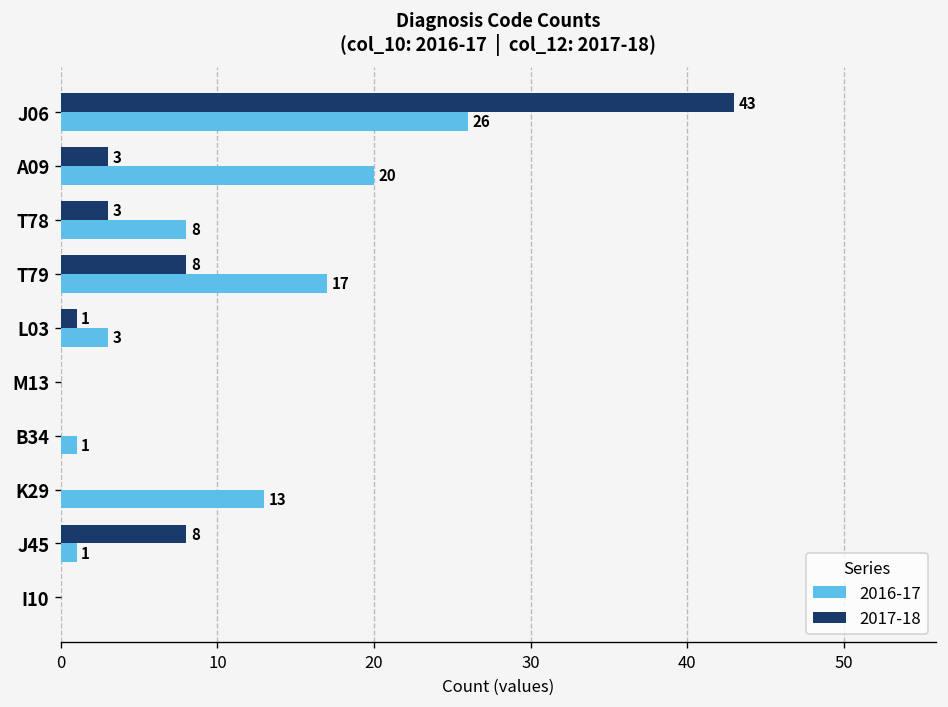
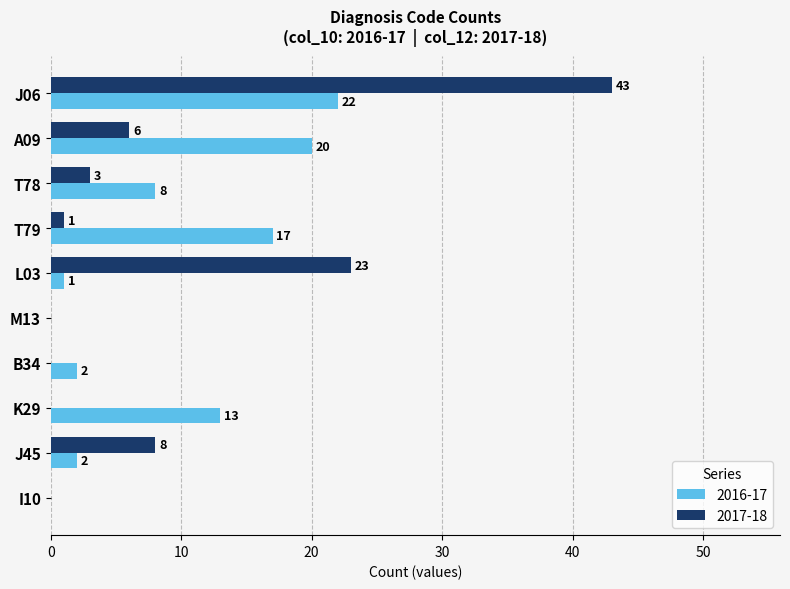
  {
    "2016-17": {
-     "J06": 26,
+     "J06": 22,
      "A09": 20,
      "T78": 8,
      "T79": 17,
-     "L03": 3,
-     "B34": 1,
+     "L03": 1,
+     "B34": 2,
      "K29": 13,
-     "J45": 1
+     "J45": 2
    },
    "2017-18": {
      "J06": 43,
-     "A09": 3,
+     "A09": 6,
      "T78": 3,
-     "T79": 8,
-     "L03": 1,
+     "T79": 1,
+     "L03": 23,
      "J45": 8
    }
  }
